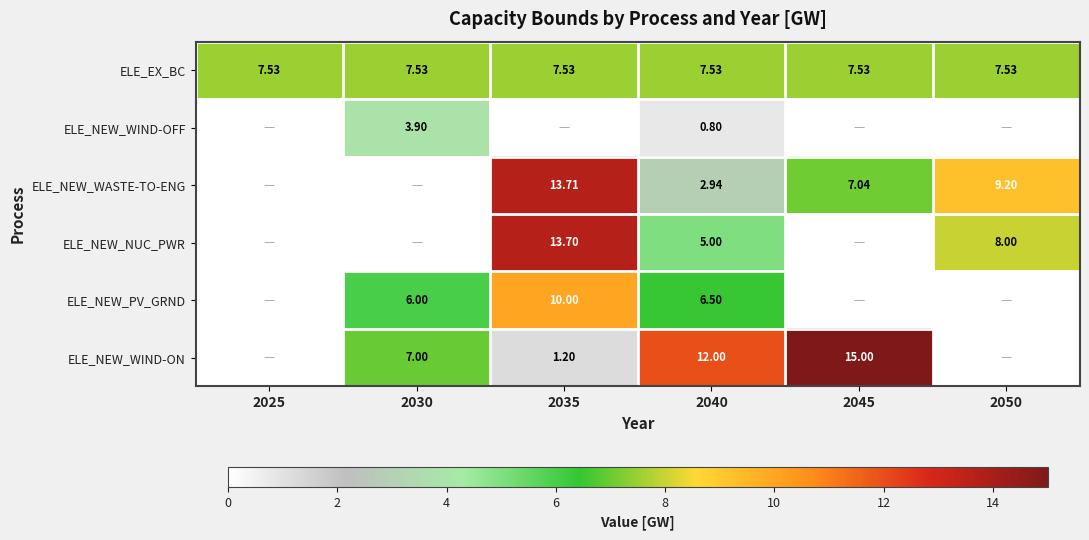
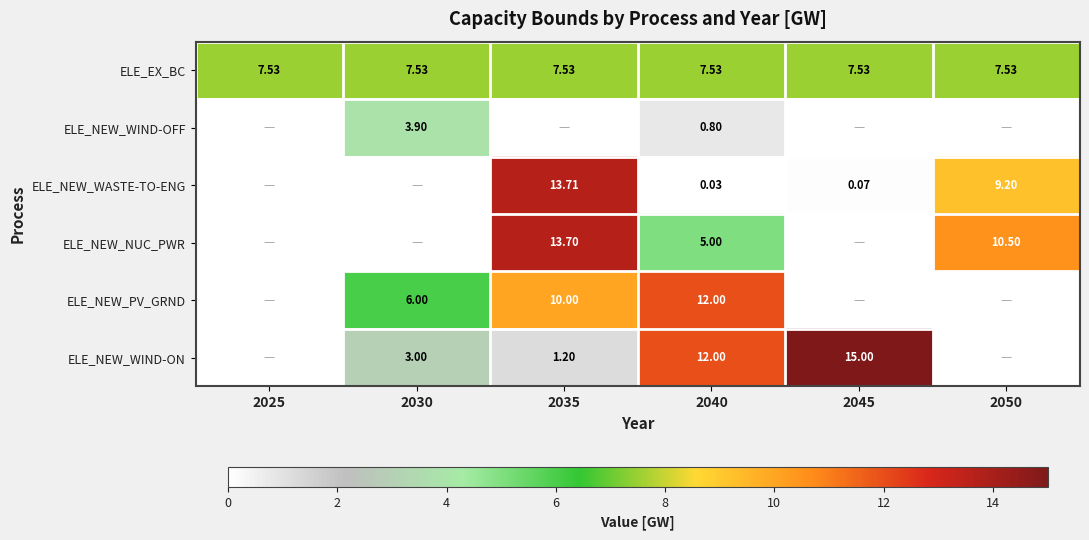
  {
    "ELE_EX_BC": {
      "2025": 7.53,
      "2030": 7.53,
      "2035": 7.53,
      "2040": 7.53,
      "2045": 7.53,
      "2050": 7.53
    },
    "ELE_NEW_WIND-OFF": {
      "2030": 3.90,
      "2040": 0.80
    },
    "ELE_NEW_WASTE-TO-ENG": {
      "2035": 13.71,
-     "2040": 2.94,
-     "2045": 7.04,
+     "2040": 0.03,
+     "2045": 0.07,
      "2050": 9.20
    },
    "ELE_NEW_NUC_PWR": {
      "2035": 13.70,
      "2040": 5.00,
-     "2050": 8.00
+     "2050": 10.50
    },
    "ELE_NEW_PV_GRND": {
      "2030": 6.00,
      "2035": 10.00,
-     "2040": 6.50
+     "2040": 12.00
    },
    "ELE_NEW_WIND-ON": {
-     "2030": 7.00,
+     "2030": 3.00,
      "2035": 1.20,
      "2040": 12.00,
      "2045": 15.00
    }
  }
